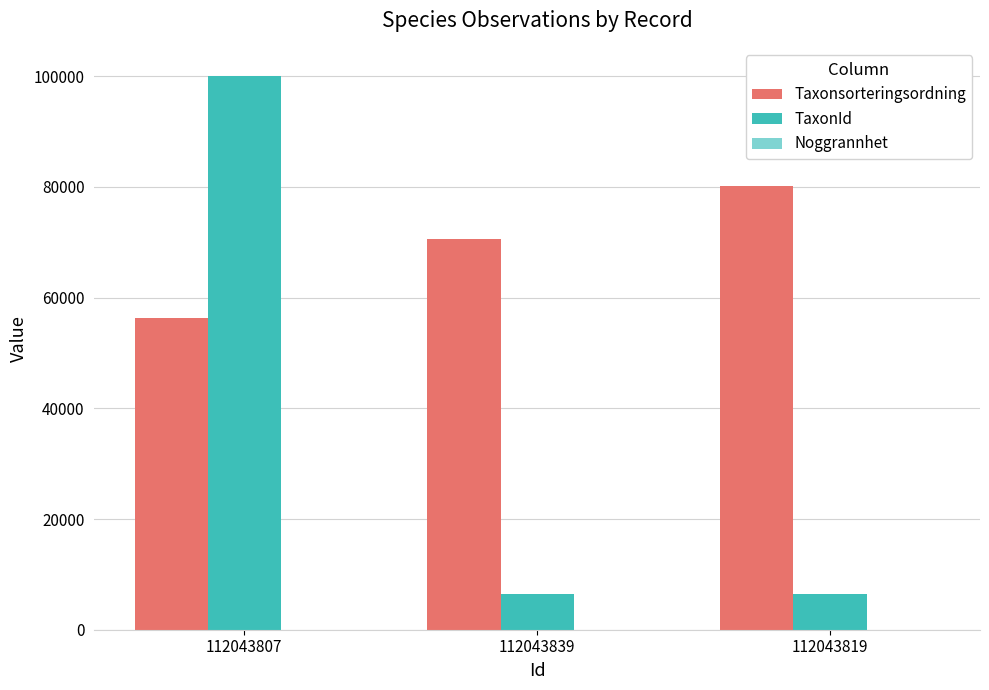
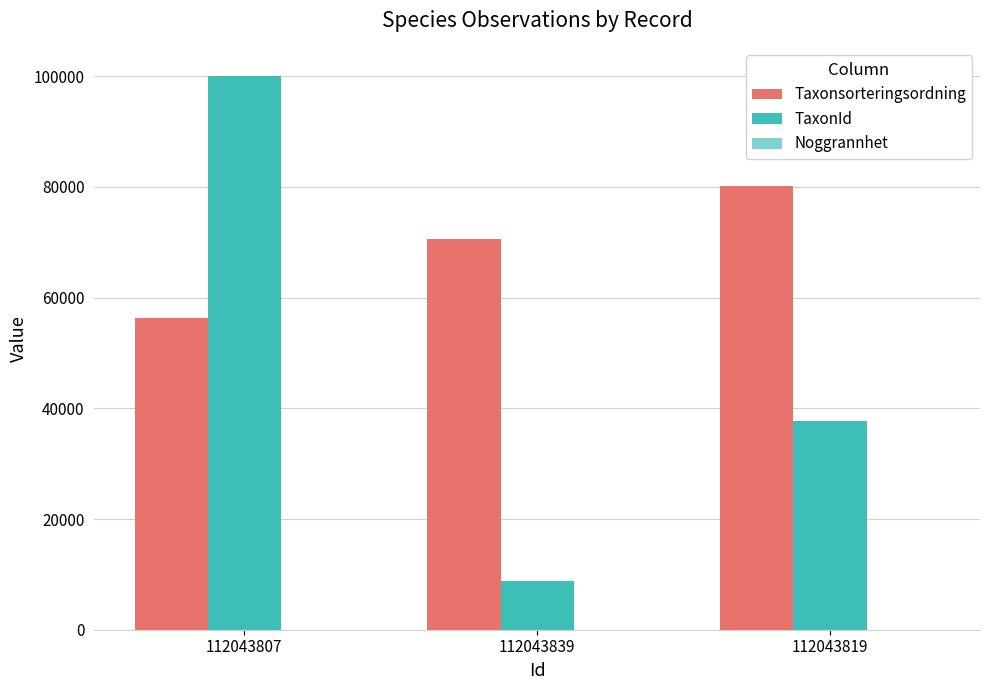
  {
    "Taxonsorteringsordning": {
      "112043807": 56000,
      "112043839": 71000,
      "112043819": 80000
    },
    "TaxonId": {
      "112043807": 100000,
-     "112043839": 6000,
-     "112043819": 6000
+     "112043839": 9000,
+     "112043819": 38000
    }
  }
